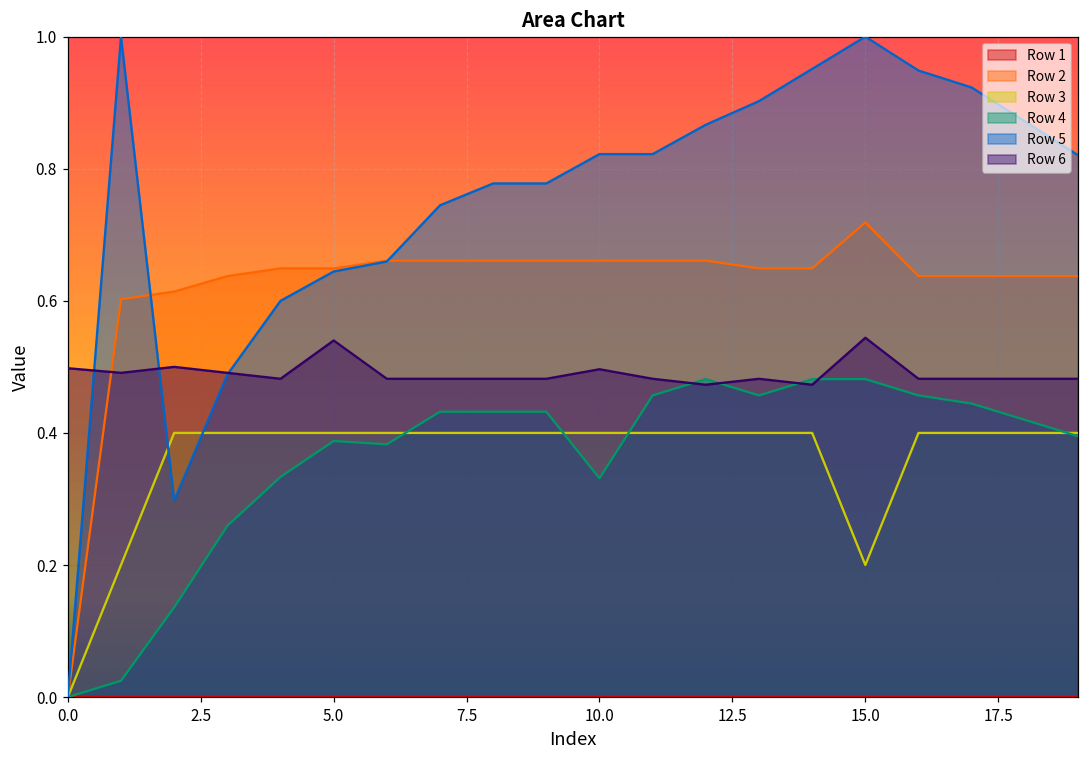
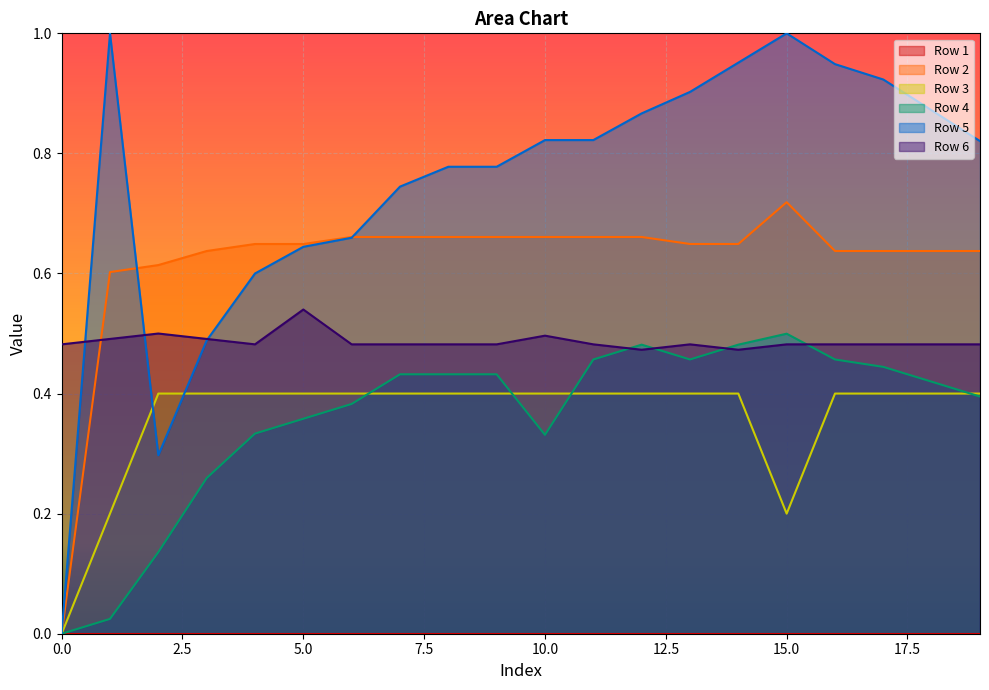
  {
    "Row 1": {
      "5.0": 0.00,
      "10.0": 0.00,
      "15.0": 0.00
    },
    "Row 2": {
      "5.0": 0.65,
      "10.0": 0.66,
      "15.0": 0.72
    },
    "Row 3": {
      "5.0": 0.40,
      "10.0": 0.40,
      "15.0": 0.20
    },
    "Row 4": {
-     "5.0": 0.39,
+     "5.0": 0.36,
      "10.0": 0.33,
-     "15.0": 0.48
+     "15.0": 0.50
    },
    "Row 5": {
      "5.0": 0.64,
      "10.0": 0.82,
      "15.0": 1.00
    },
    "Row 6": {
-     "0.0": 0.50,
+     "0.0": 0.48,
      "5.0": 0.54,
      "10.0": 0.50,
-     "15.0": 0.54
+     "15.0": 0.48
    }
  }
